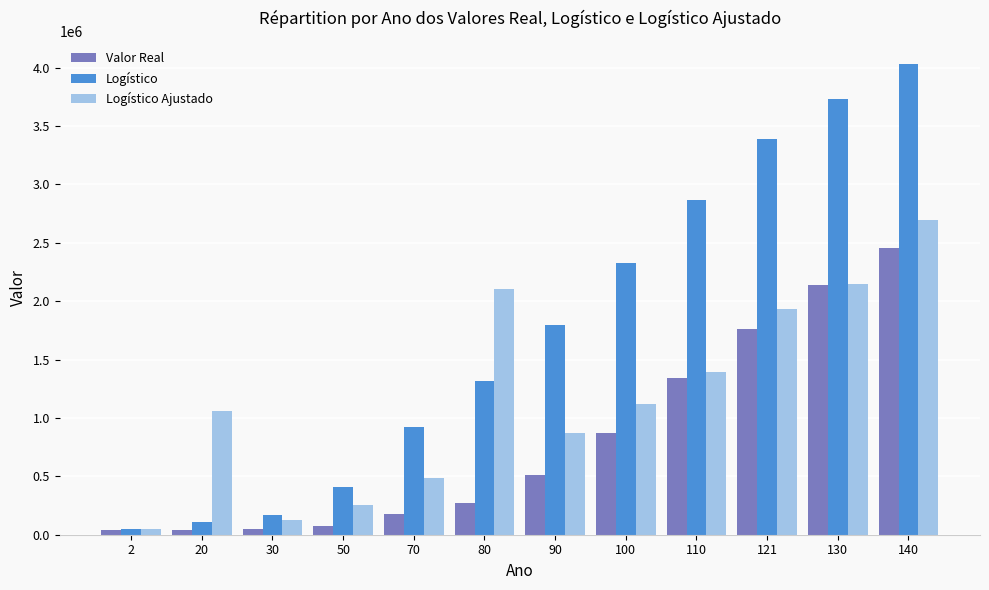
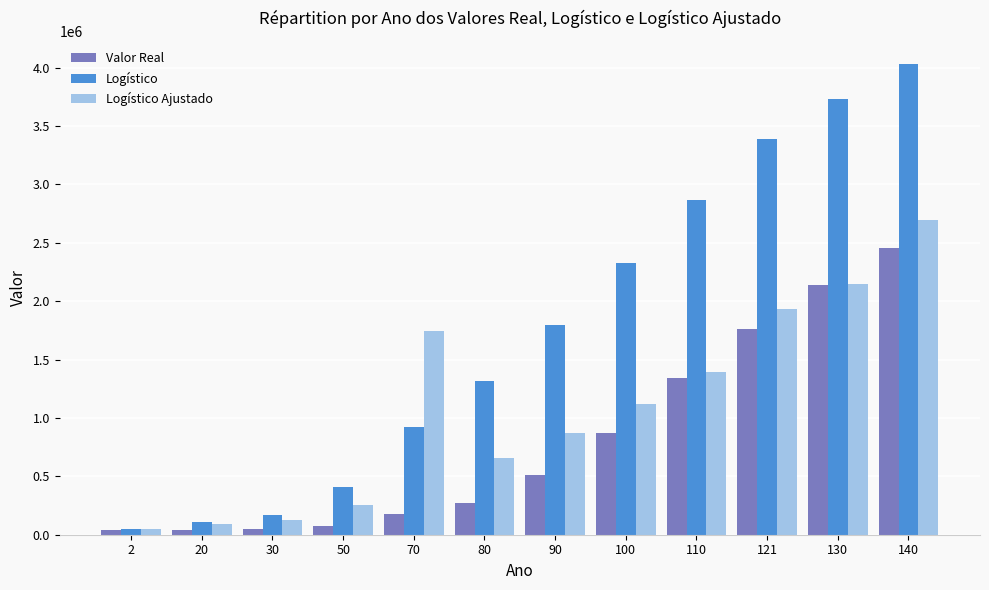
  {
    "Logístico Ajustado": {
      "2": 50000,
-     "20": 1060000,
+     "20": 90000,
      "30": 130000,
      "50": 250000,
-     "70": 490000,
-     "80": 2110000,
+     "70": 1750000,
+     "80": 660000,
      "90": 870000,
      "100": 1120000,
      "110": 1390000,
      "121": 1940000,
      "130": 2150000,
      "140": 2690000
    }
  }
